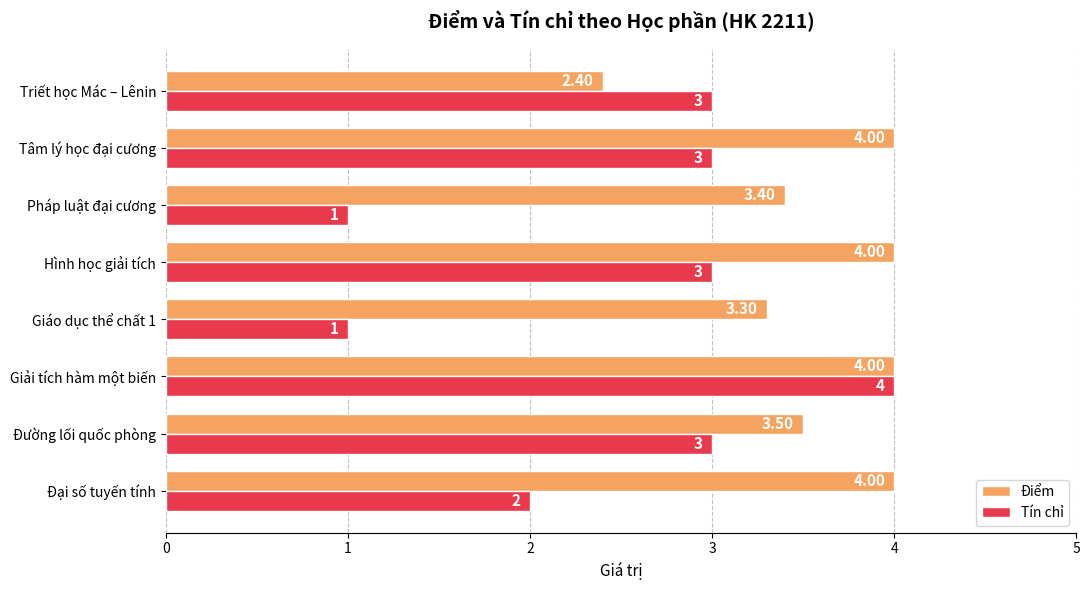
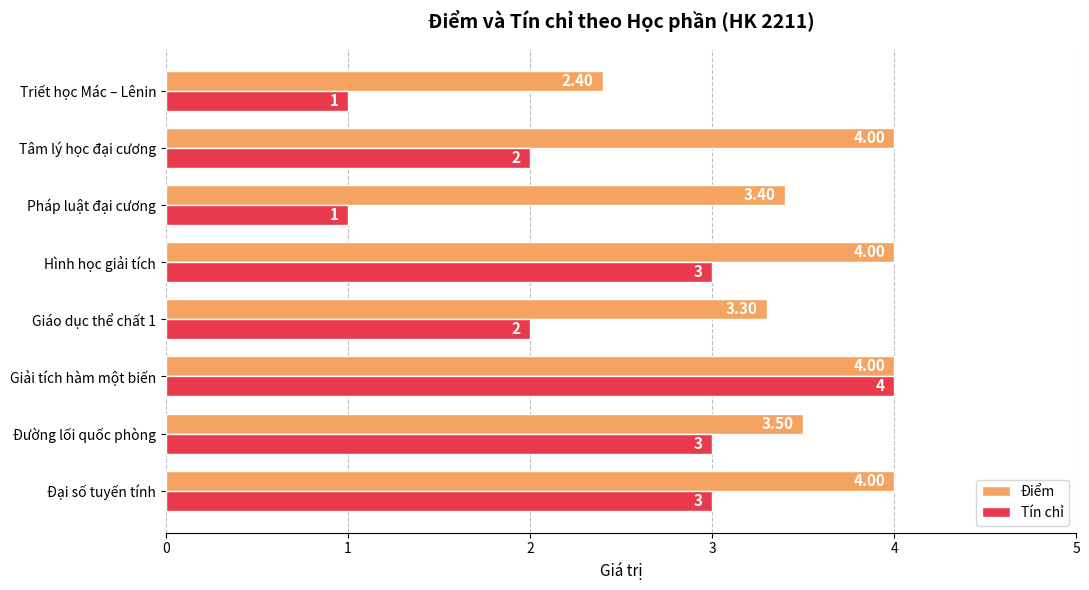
  {
    "Điểm": {
      "Triết học Mác – Lênin": 2.40,
      "Tâm lý học đại cương": 4.00,
      "Pháp luật đại cương": 3.40,
      "Hình học giải tích": 4.00,
      "Giáo dục thể chất 1": 3.30,
      "Giải tích hàm một biến": 4.00,
      "Đường lối quốc phòng": 3.50,
      "Đại số tuyến tính": 4.00
    },
    "Tín chỉ": {
-     "Triết học Mác – Lênin": 3,
-     "Tâm lý học đại cương": 3,
+     "Triết học Mác – Lênin": 1,
+     "Tâm lý học đại cương": 2,
      "Pháp luật đại cương": 1,
      "Hình học giải tích": 3,
-     "Giáo dục thể chất 1": 1,
+     "Giáo dục thể chất 1": 2,
      "Giải tích hàm một biến": 4,
      "Đường lối quốc phòng": 3,
-     "Đại số tuyến tính": 2
+     "Đại số tuyến tính": 3
    }
  }
